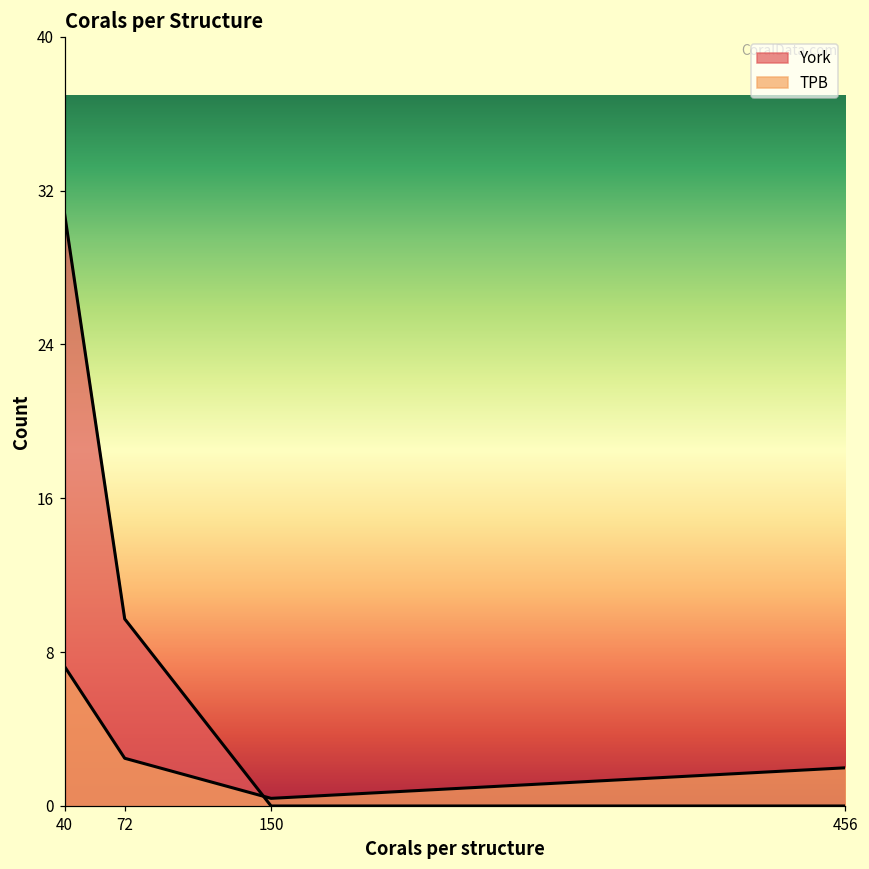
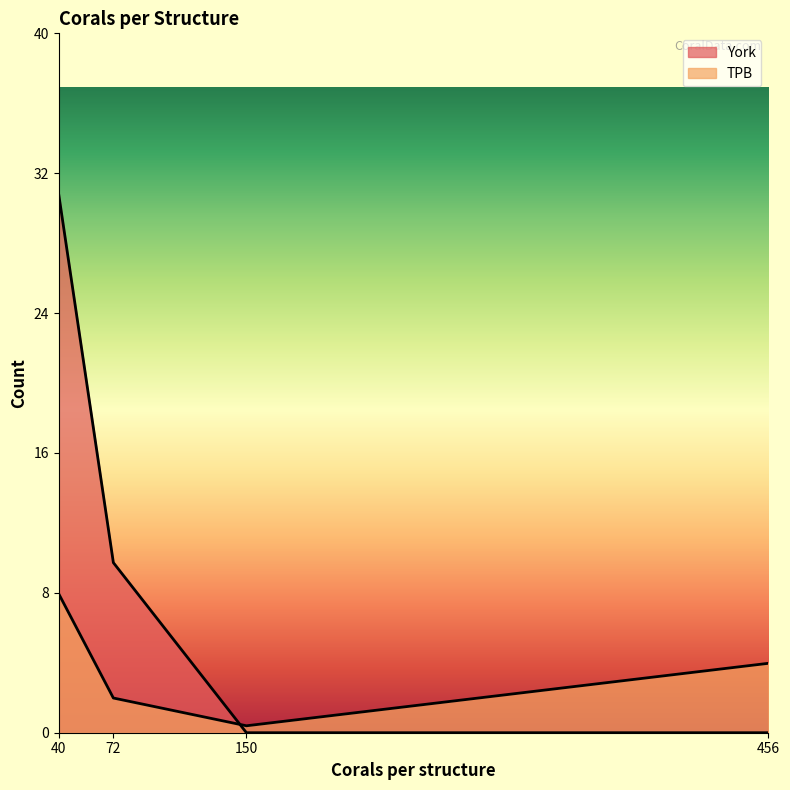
  {
    "York": {
      "40": 31.0,
      "72": 9.8,
      "150": 0.0,
      "456": 0.0
    },
    "TPB": {
-     "40": 7.3,
-     "72": 2.5,
+     "40": 8.0,
+     "72": 2.0,
      "150": 0.4,
-     "456": 2
+     "456": 4
    }
  }
